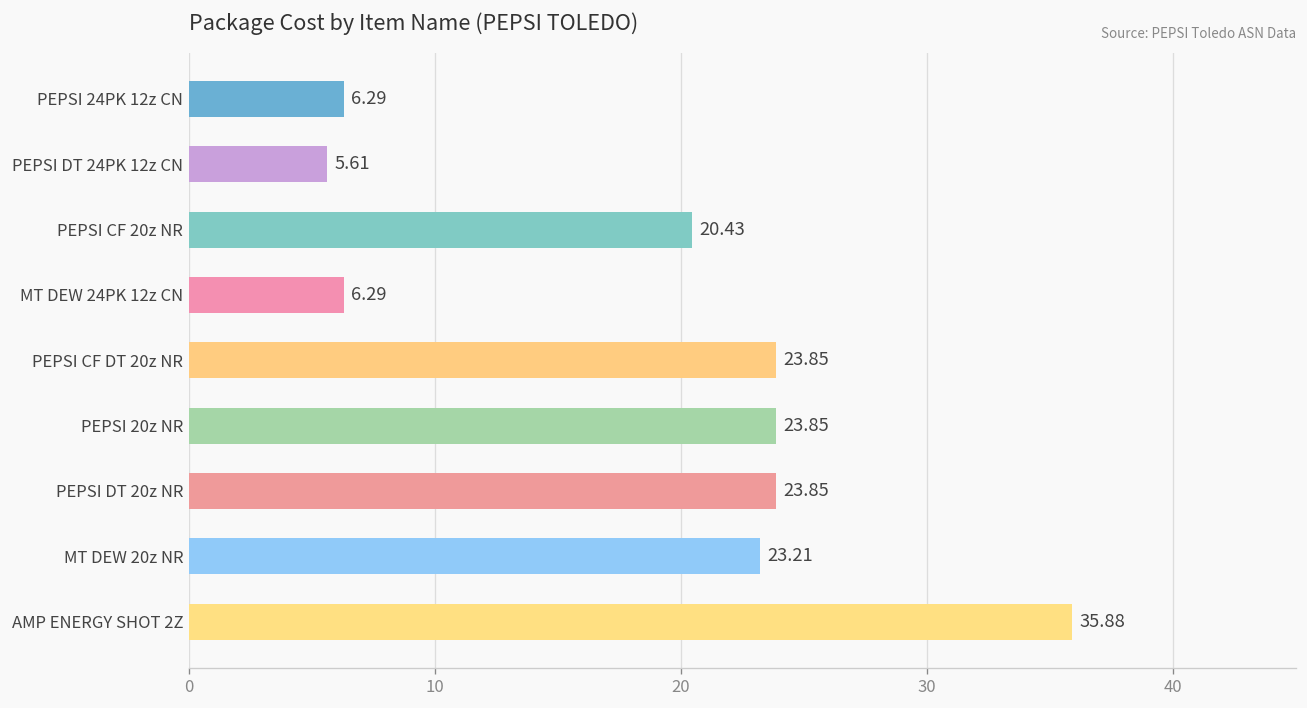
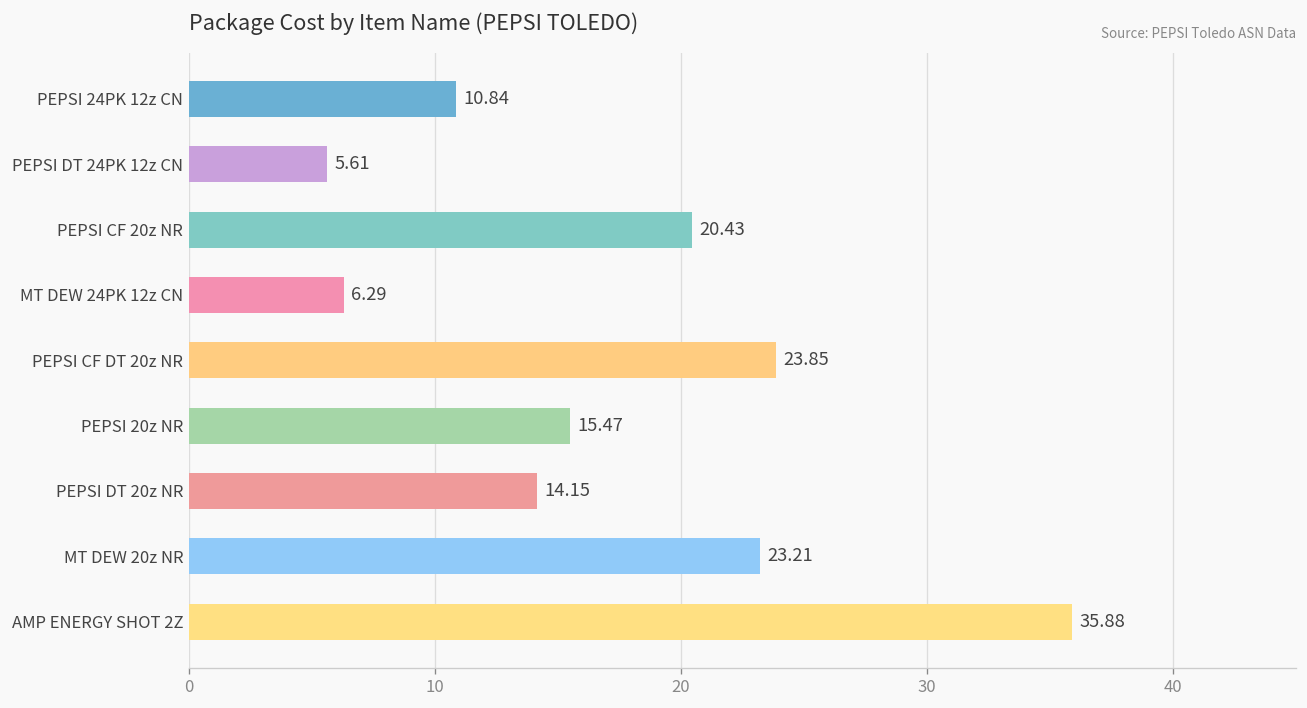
  {
-   "PEPSI 24PK 12z CN": 6.29,
+   "PEPSI 24PK 12z CN": 10.84,
    "PEPSI DT 24PK 12z CN": 5.61,
    "PEPSI CF 20z NR": 20.43,
    "MT DEW 24PK 12z CN": 6.29,
    "PEPSI CF DT 20z NR": 23.85,
-   "PEPSI 20z NR": 23.85,
-   "PEPSI DT 20z NR": 23.85,
+   "PEPSI 20z NR": 15.47,
+   "PEPSI DT 20z NR": 14.15,
    "MT DEW 20z NR": 23.21,
    "AMP ENERGY SHOT 2Z": 35.88
  }
